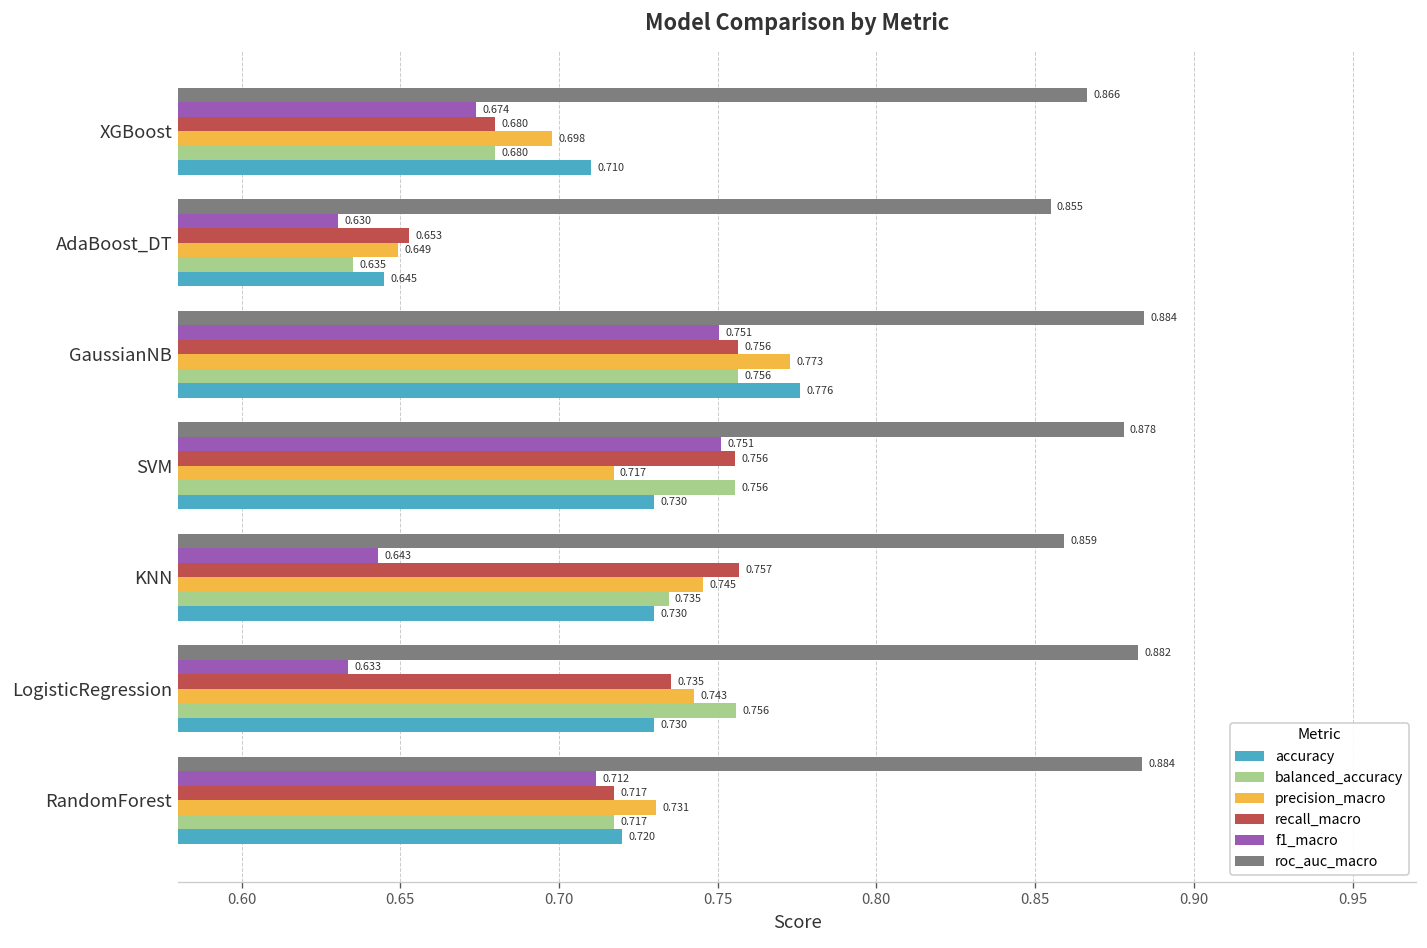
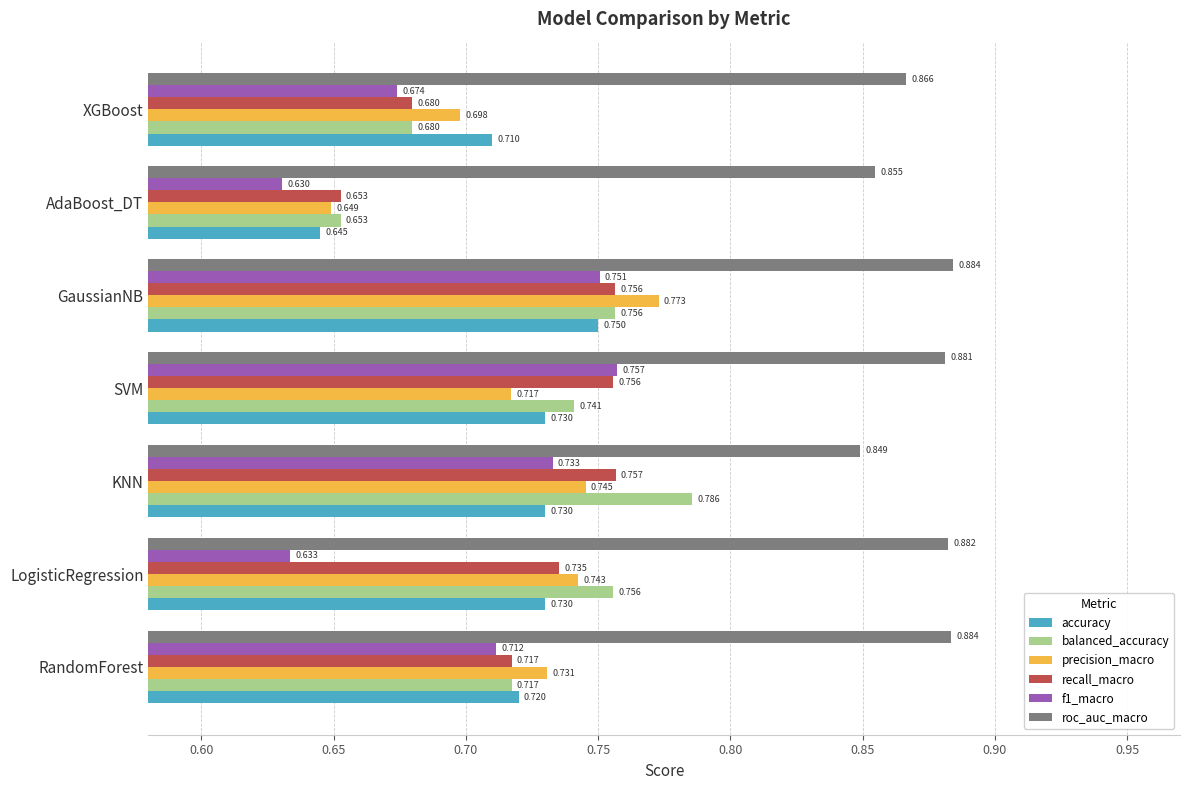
  {
    "accuracy": {
      "XGBoost": 0.710,
      "AdaBoost_DT": 0.645,
-     "GaussianNB": 0.776,
+     "GaussianNB": 0.750,
      "SVM": 0.730,
      "KNN": 0.730,
      "LogisticRegression": 0.730,
      "RandomForest": 0.720
    },
    "balanced_accuracy": {
      "XGBoost": 0.680,
-     "AdaBoost_DT": 0.635,
+     "AdaBoost_DT": 0.653,
      "GaussianNB": 0.756,
-     "SVM": 0.756,
-     "KNN": 0.735,
+     "SVM": 0.741,
+     "KNN": 0.786,
      "LogisticRegression": 0.756,
      "RandomForest": 0.717
    },
    "precision_macro": {
      "XGBoost": 0.698,
      "AdaBoost_DT": 0.649,
      "GaussianNB": 0.773,
      "SVM": 0.717,
      "KNN": 0.745,
      "LogisticRegression": 0.743,
      "RandomForest": 0.731
    },
    "recall_macro": {
      "XGBoost": 0.680,
      "AdaBoost_DT": 0.653,
      "GaussianNB": 0.756,
      "SVM": 0.756,
      "KNN": 0.757,
      "LogisticRegression": 0.735,
      "RandomForest": 0.717
    },
    "f1_macro": {
      "XGBoost": 0.674,
      "AdaBoost_DT": 0.630,
      "GaussianNB": 0.751,
-     "SVM": 0.751,
-     "KNN": 0.643,
+     "SVM": 0.757,
+     "KNN": 0.733,
      "LogisticRegression": 0.633,
      "RandomForest": 0.712
    },
    "roc_auc_macro": {
      "XGBoost": 0.866,
      "AdaBoost_DT": 0.855,
      "GaussianNB": 0.884,
-     "SVM": 0.878,
-     "KNN": 0.859,
+     "SVM": 0.881,
+     "KNN": 0.849,
      "LogisticRegression": 0.882,
      "RandomForest": 0.884
    }
  }
